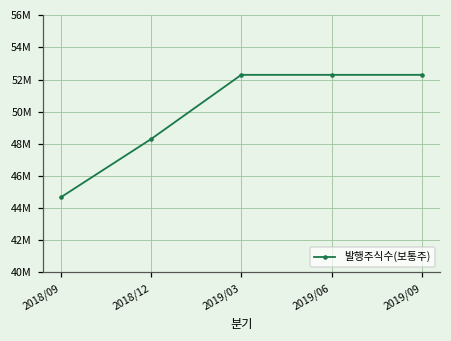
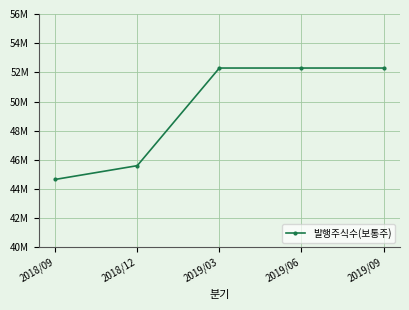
  {
    "2018/09": 44700000,
-   "2018/12": 48300000,
+   "2018/12": 45600000,
    "2019/03": 52300000,
    "2019/06": 52300000,
    "2019/09": 52300000
  }
